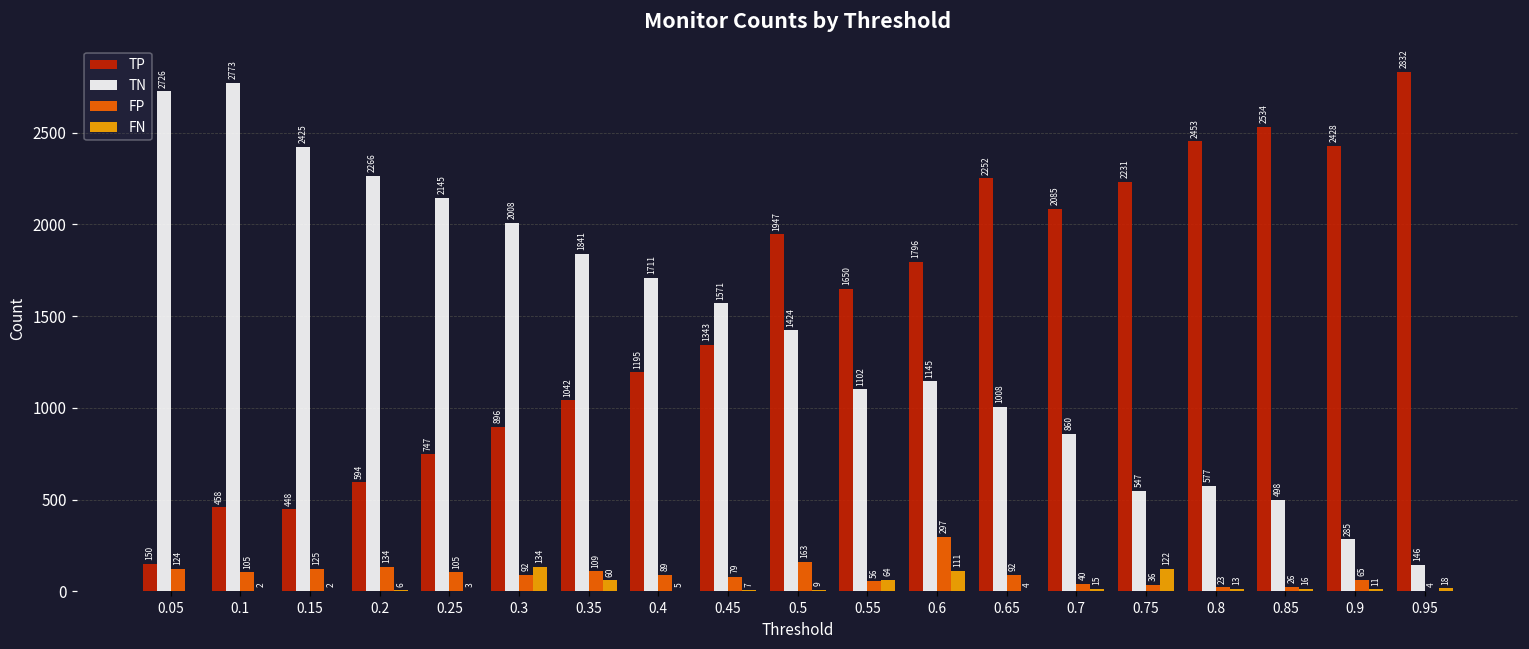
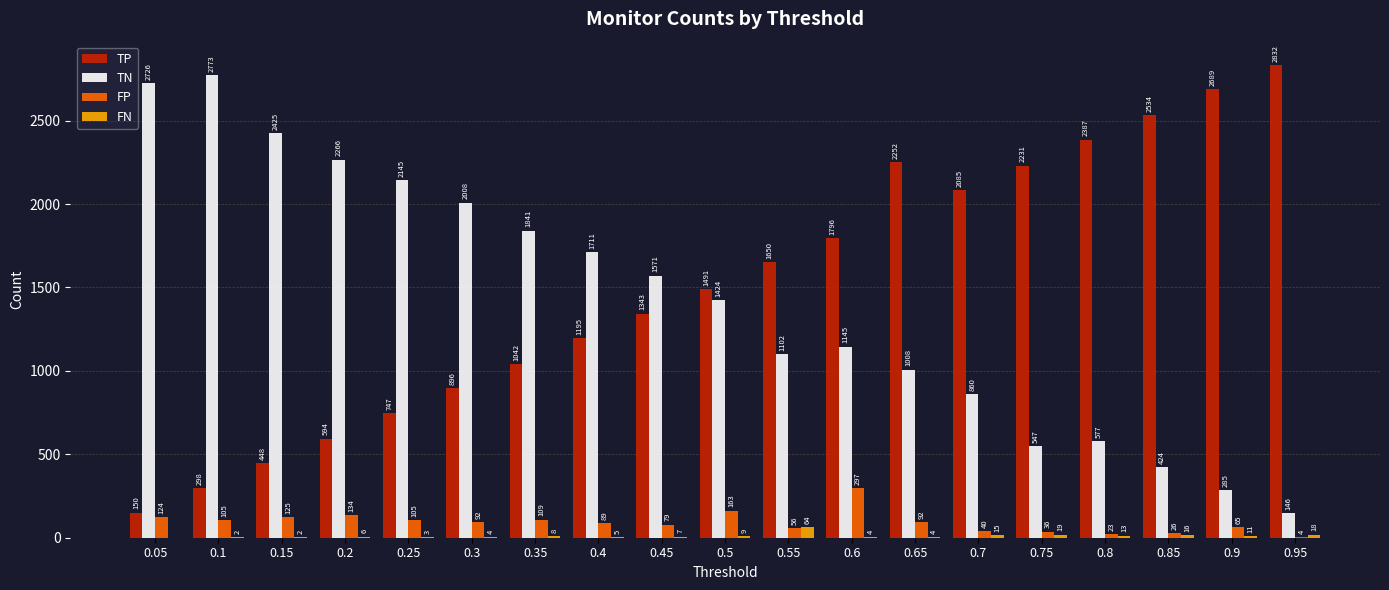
  {
    "TP": {
      "0.05": 150,
-     "0.1": 458,
+     "0.1": 298,
      "0.15": 448,
      "0.2": 594,
      "0.25": 747,
      "0.3": 896,
      "0.35": 1042,
      "0.4": 1195,
      "0.45": 1343,
-     "0.5": 1947,
+     "0.5": 1491,
      "0.55": 1650,
      "0.6": 1796,
      "0.65": 2252,
      "0.7": 2085,
      "0.75": 2231,
-     "0.8": 2453,
+     "0.8": 2387,
      "0.85": 2534,
-     "0.9": 2428,
+     "0.9": 2689,
      "0.95": 2832
    },
    "TN": {
      "0.05": 2726,
      "0.1": 2773,
      "0.15": 2425,
      "0.2": 2266,
      "0.25": 2145,
      "0.3": 2008,
      "0.35": 1841,
      "0.4": 1711,
      "0.45": 1571,
      "0.5": 1424,
      "0.55": 1102,
      "0.6": 1145,
      "0.65": 1008,
      "0.7": 860,
      "0.75": 547,
      "0.8": 577,
-     "0.85": 498,
+     "0.85": 424,
      "0.9": 285,
      "0.95": 146
    },
    "FP": {
      "0.05": 124,
      "0.1": 105,
      "0.15": 125,
      "0.2": 134,
      "0.25": 105,
      "0.3": 92,
      "0.35": 109,
      "0.4": 89,
      "0.45": 79,
      "0.5": 163,
      "0.55": 56,
      "0.6": 297,
      "0.65": 92,
      "0.7": 40,
      "0.75": 36,
      "0.8": 23,
      "0.85": 26,
      "0.9": 65,
      "0.95": 4
    },
    "FN": {
      "0.1": 2,
      "0.15": 2,
      "0.2": 6,
      "0.25": 3,
-     "0.3": 134,
-     "0.35": 60,
+     "0.3": 4,
+     "0.35": 8,
      "0.4": 5,
      "0.45": 7,
      "0.5": 9,
      "0.55": 64,
-     "0.6": 111,
+     "0.6": 4,
      "0.65": 4,
      "0.7": 15,
-     "0.75": 122,
+     "0.75": 19,
      "0.8": 13,
      "0.85": 16,
      "0.9": 11,
      "0.95": 18
    }
  }
